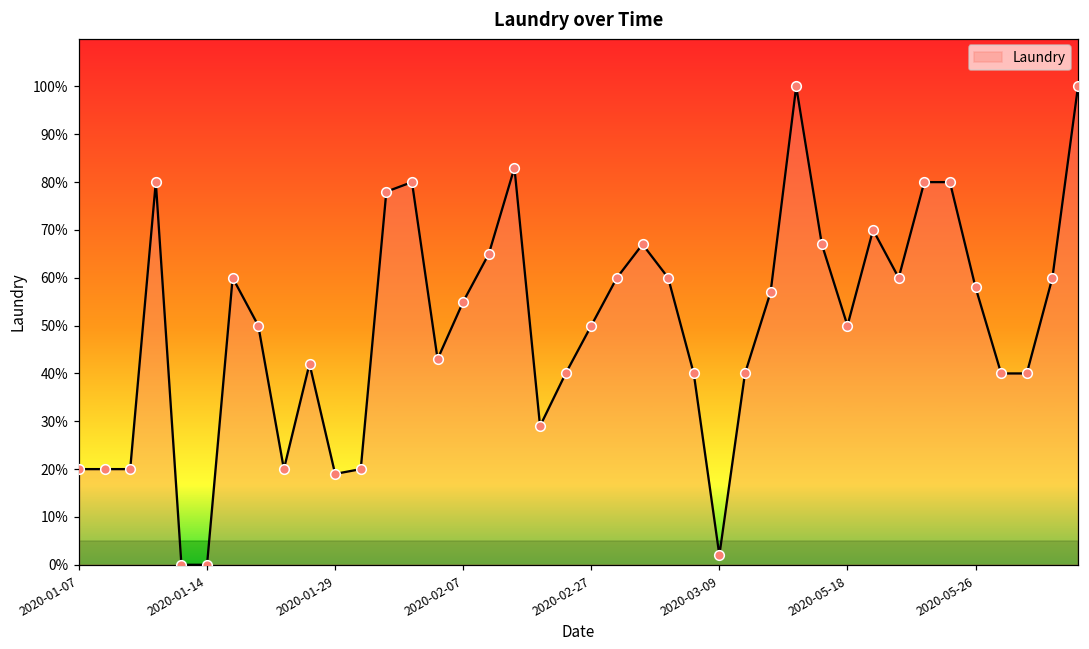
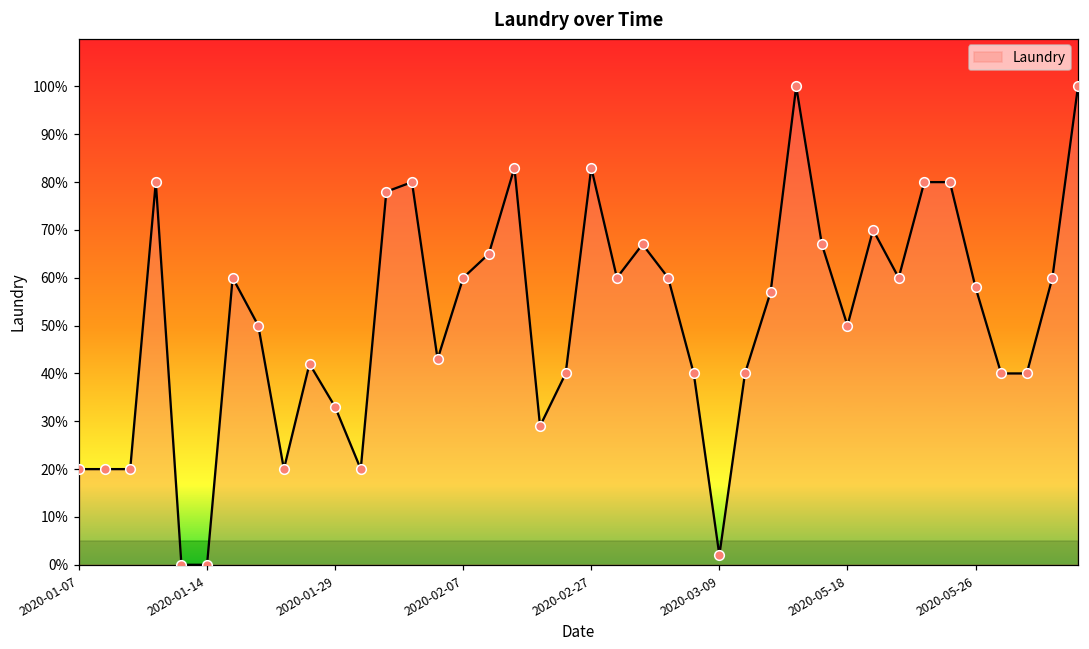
  {
    "2020-01-07": "20%",
    "2020-01-14": "0%",
-   "2020-01-29": "19%",
-   "2020-02-07": "55%",
-   "2020-02-27": "50%",
+   "2020-01-29": "33%",
+   "2020-02-07": "60%",
+   "2020-02-27": "83%",
    "2020-03-09": "2%",
    "2020-05-18": "50%",
    "2020-05-26": "58%"
  }
